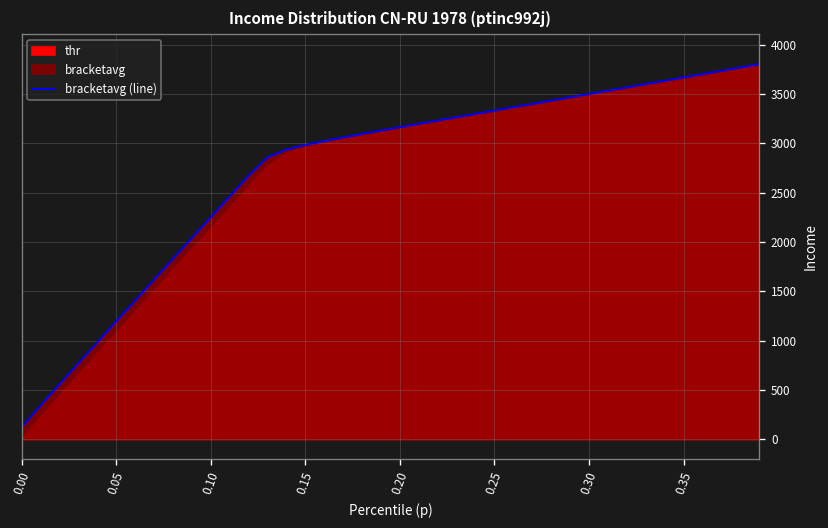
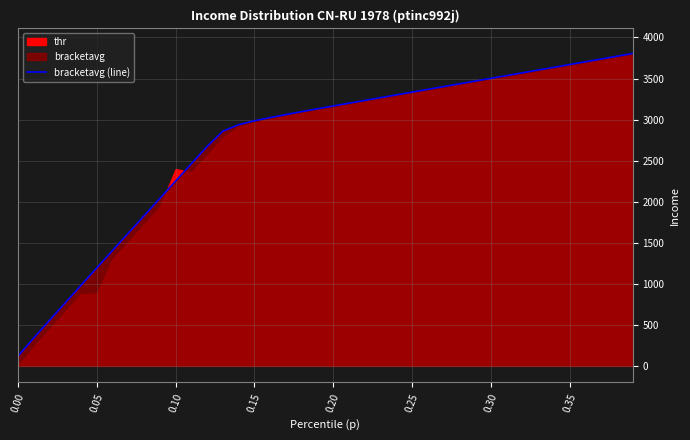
  {
    "thr": {
      "0.00": 0,
-     "0.05": 1100,
-     "0.10": 2100
+     "0.05": 900,
+     "0.10": 2400
    },
    "bracketavg": {
      "0.00": 100,
      "0.05": 1200,
      "0.10": 2300
    }
  }
